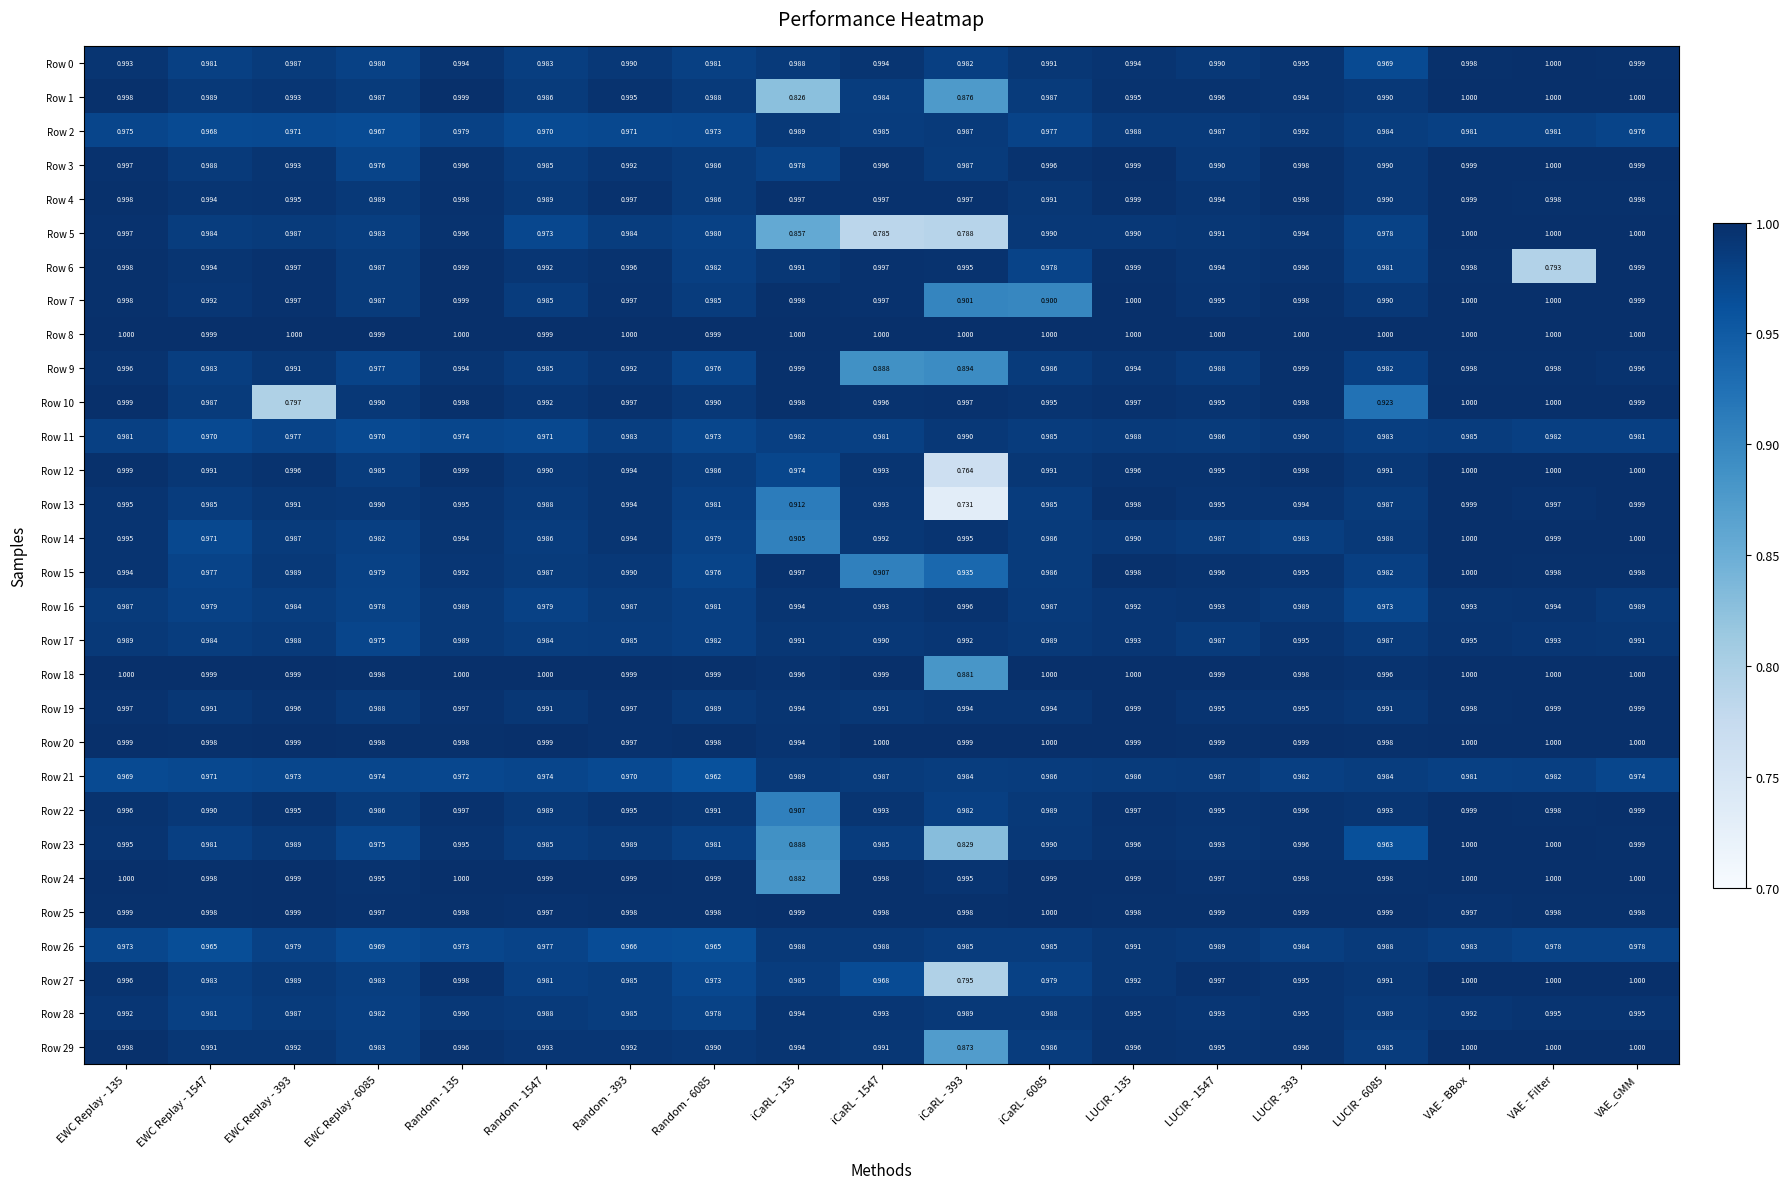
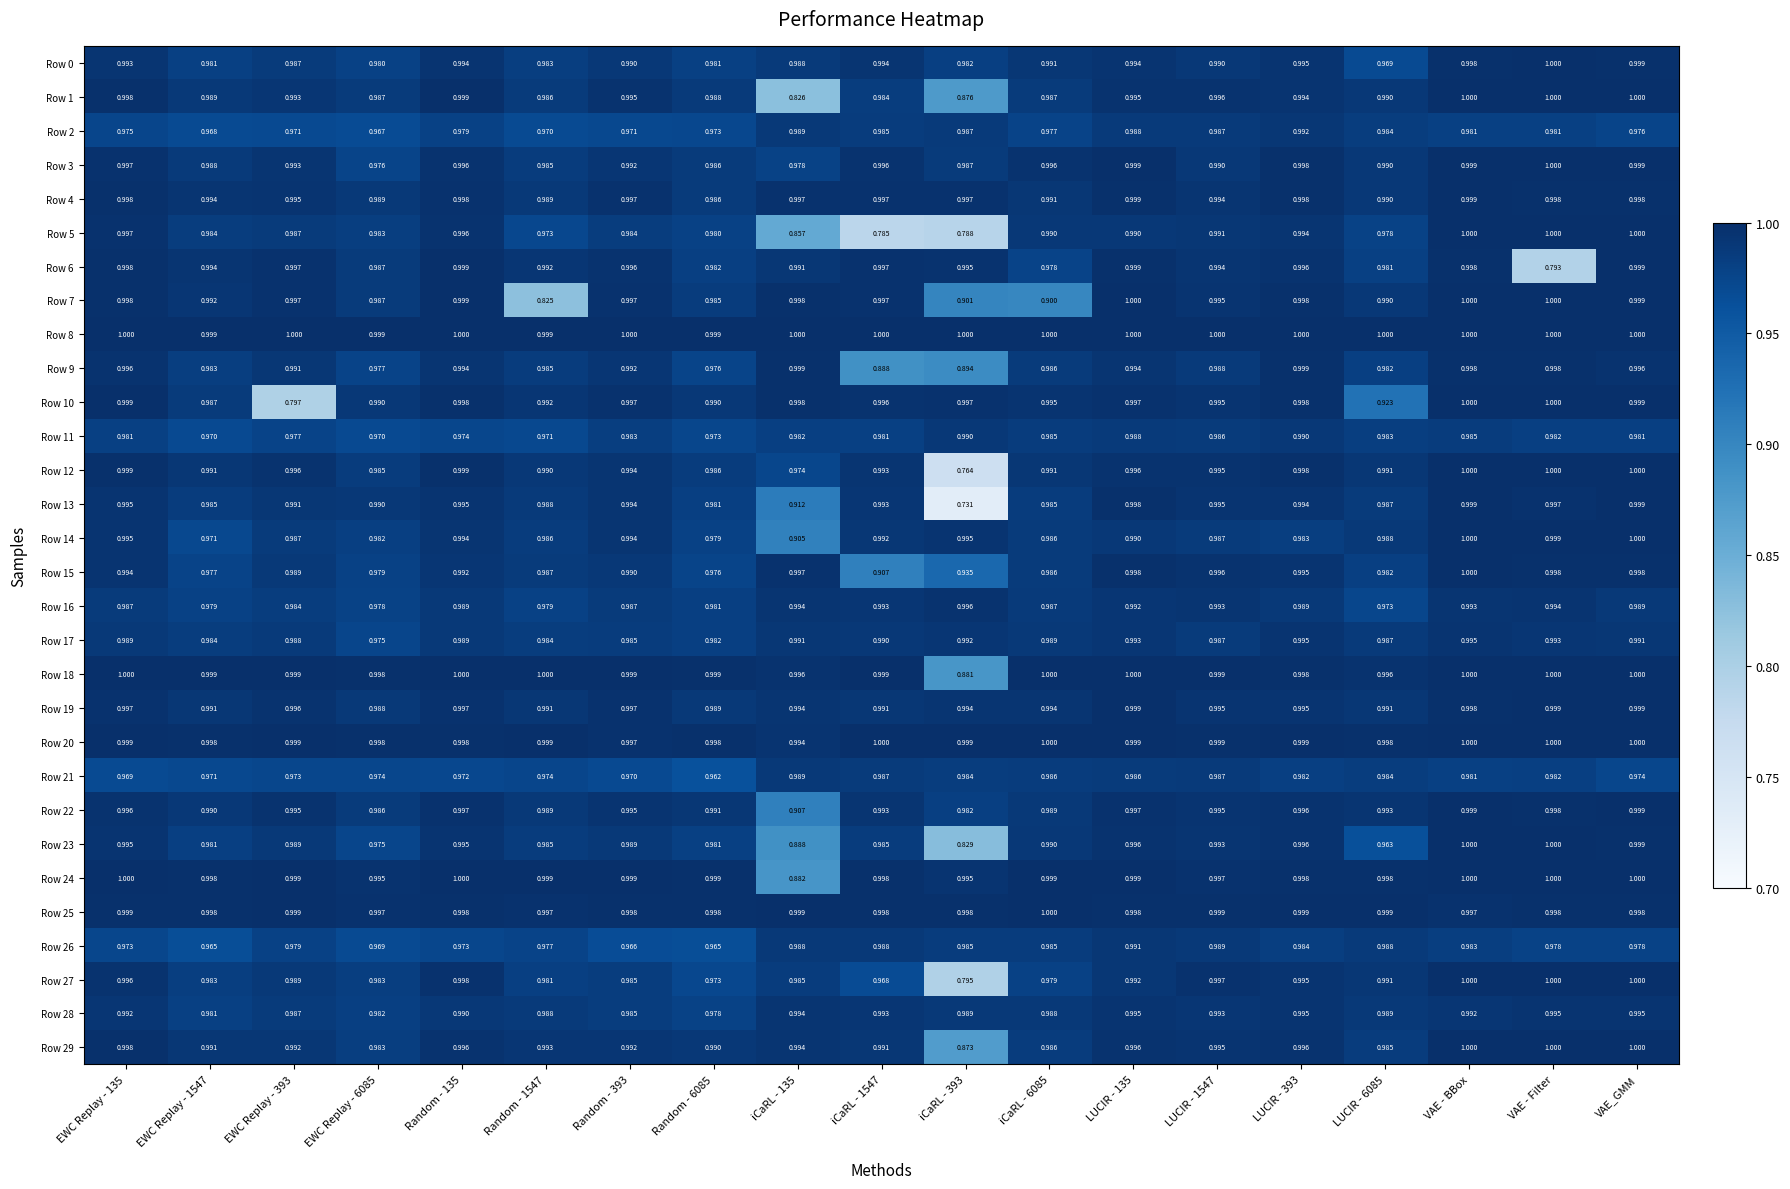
  {
    "Row 7": {
      "EWC Replay - 135": 0.998,
      "EWC Replay - 1547": 0.992,
      "EWC Replay - 393": 0.997,
      "EWC Replay - 6085": 0.987,
      "Random - 135": 0.999,
-     "Random - 1547": 0.985,
+     "Random - 1547": 0.825,
      "Random - 393": 0.997,
      "Random - 6085": 0.985,
      "iCaRL - 135": 0.998,
      "iCaRL - 1547": 0.997,
      "iCaRL - 393": 0.901,
      "iCaRL - 6085": 0.900,
      "LUCIR - 135": 1.000,
      "LUCIR - 1547": 0.995,
      "LUCIR - 393": 0.998,
      "LUCIR - 6085": 0.990,
      "VAE - BBox": 1.000,
      "VAE - Filter": 1.000,
      "VAE_GMM": 0.999
    }
  }
